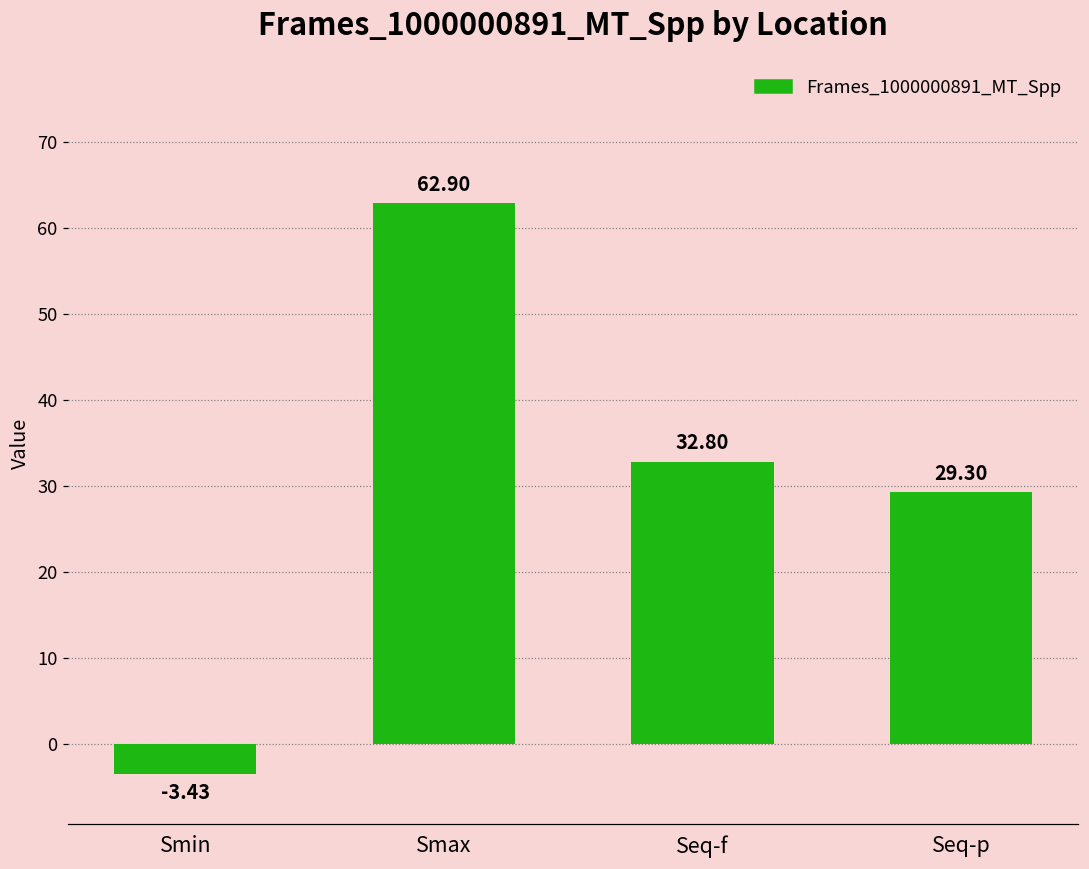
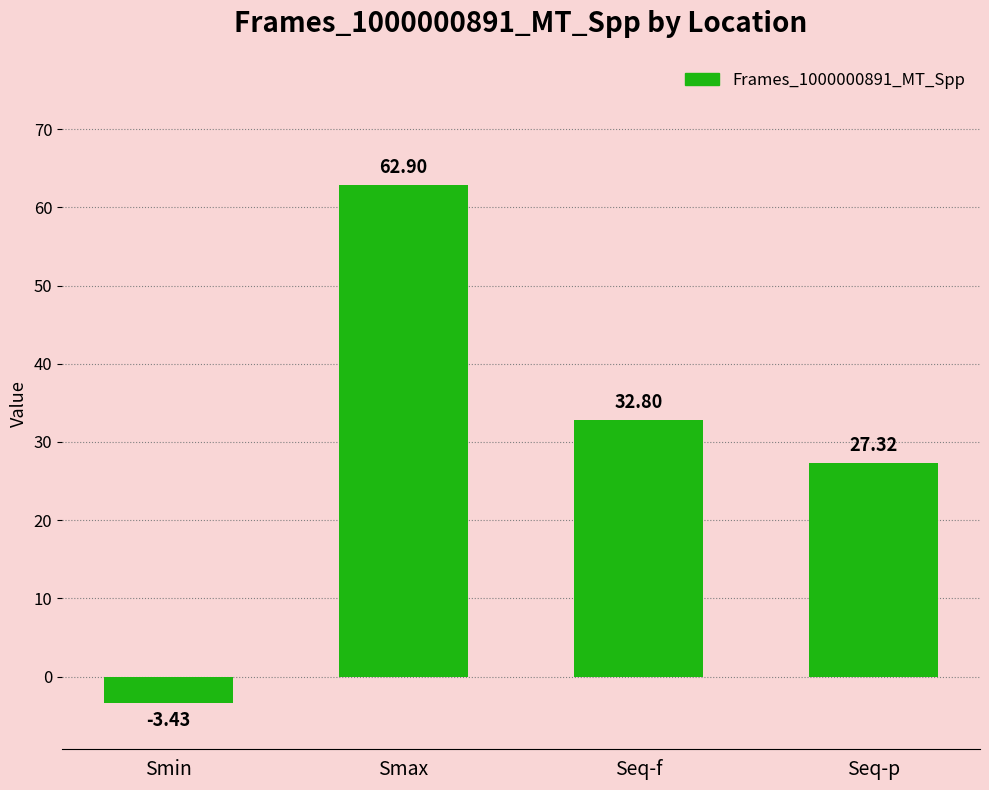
  {
    "Smin": -3.43,
    "Smax": 62.90,
    "Seq-f": 32.80,
-   "Seq-p": 29.30
+   "Seq-p": 27.32
  }
